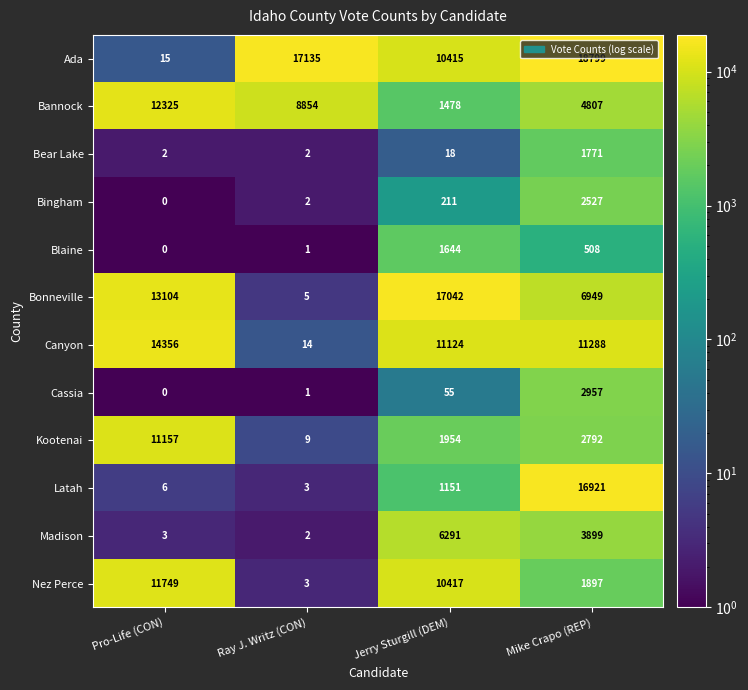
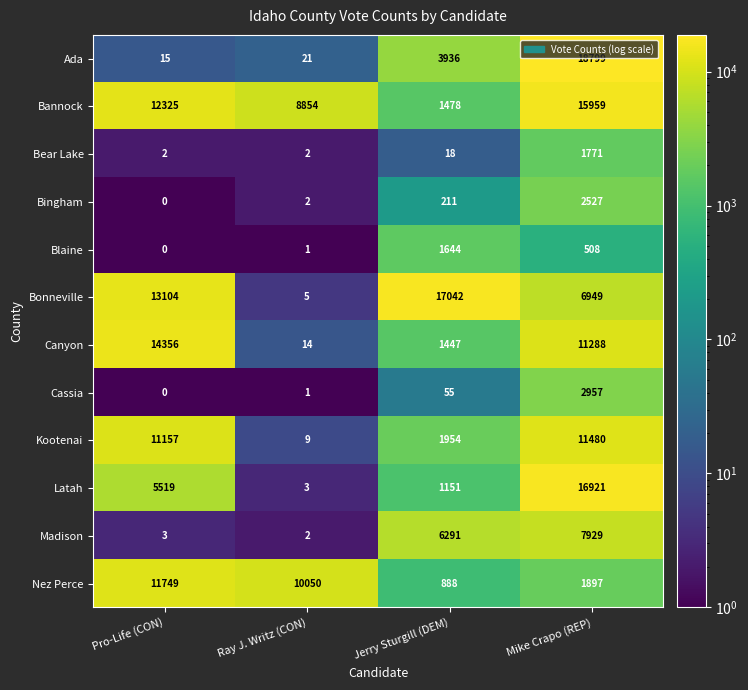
  {
    "Ada": {
      "Pro-Life (CON)": 15,
-     "Ray J. Writz (CON)": 17135,
-     "Jerry Sturgill (DEM)": 10415
+     "Ray J. Writz (CON)": 21,
+     "Jerry Sturgill (DEM)": 3936
    },
    "Bannock": {
      "Pro-Life (CON)": 12325,
      "Ray J. Writz (CON)": 8854,
      "Jerry Sturgill (DEM)": 1478,
-     "Mike Crapo (REP)": 4807
+     "Mike Crapo (REP)": 15959
    },
    "Bear Lake": {
      "Pro-Life (CON)": 2,
      "Ray J. Writz (CON)": 2,
      "Jerry Sturgill (DEM)": 18,
      "Mike Crapo (REP)": 1771
    },
    "Bingham": {
      "Pro-Life (CON)": 0,
      "Ray J. Writz (CON)": 2,
      "Jerry Sturgill (DEM)": 211,
      "Mike Crapo (REP)": 2527
    },
    "Blaine": {
      "Pro-Life (CON)": 0,
      "Ray J. Writz (CON)": 1,
      "Jerry Sturgill (DEM)": 1644,
      "Mike Crapo (REP)": 508
    },
    "Bonneville": {
      "Pro-Life (CON)": 13104,
      "Ray J. Writz (CON)": 5,
      "Jerry Sturgill (DEM)": 17042,
      "Mike Crapo (REP)": 6949
    },
    "Canyon": {
      "Pro-Life (CON)": 14356,
      "Ray J. Writz (CON)": 14,
-     "Jerry Sturgill (DEM)": 11124,
+     "Jerry Sturgill (DEM)": 1447,
      "Mike Crapo (REP)": 11288
    },
    "Cassia": {
      "Pro-Life (CON)": 0,
      "Ray J. Writz (CON)": 1,
      "Jerry Sturgill (DEM)": 55,
      "Mike Crapo (REP)": 2957
    },
    "Kootenai": {
      "Pro-Life (CON)": 11157,
      "Ray J. Writz (CON)": 9,
      "Jerry Sturgill (DEM)": 1954,
-     "Mike Crapo (REP)": 2792
+     "Mike Crapo (REP)": 11480
    },
    "Latah": {
-     "Pro-Life (CON)": 6,
+     "Pro-Life (CON)": 5519,
      "Ray J. Writz (CON)": 3,
      "Jerry Sturgill (DEM)": 1151,
      "Mike Crapo (REP)": 16921
    },
    "Madison": {
      "Pro-Life (CON)": 3,
      "Ray J. Writz (CON)": 2,
      "Jerry Sturgill (DEM)": 6291,
-     "Mike Crapo (REP)": 3899
+     "Mike Crapo (REP)": 7929
    },
    "Nez Perce": {
      "Pro-Life (CON)": 11749,
-     "Ray J. Writz (CON)": 3,
-     "Jerry Sturgill (DEM)": 10417,
+     "Ray J. Writz (CON)": 10050,
+     "Jerry Sturgill (DEM)": 888,
      "Mike Crapo (REP)": 1897
    }
  }
